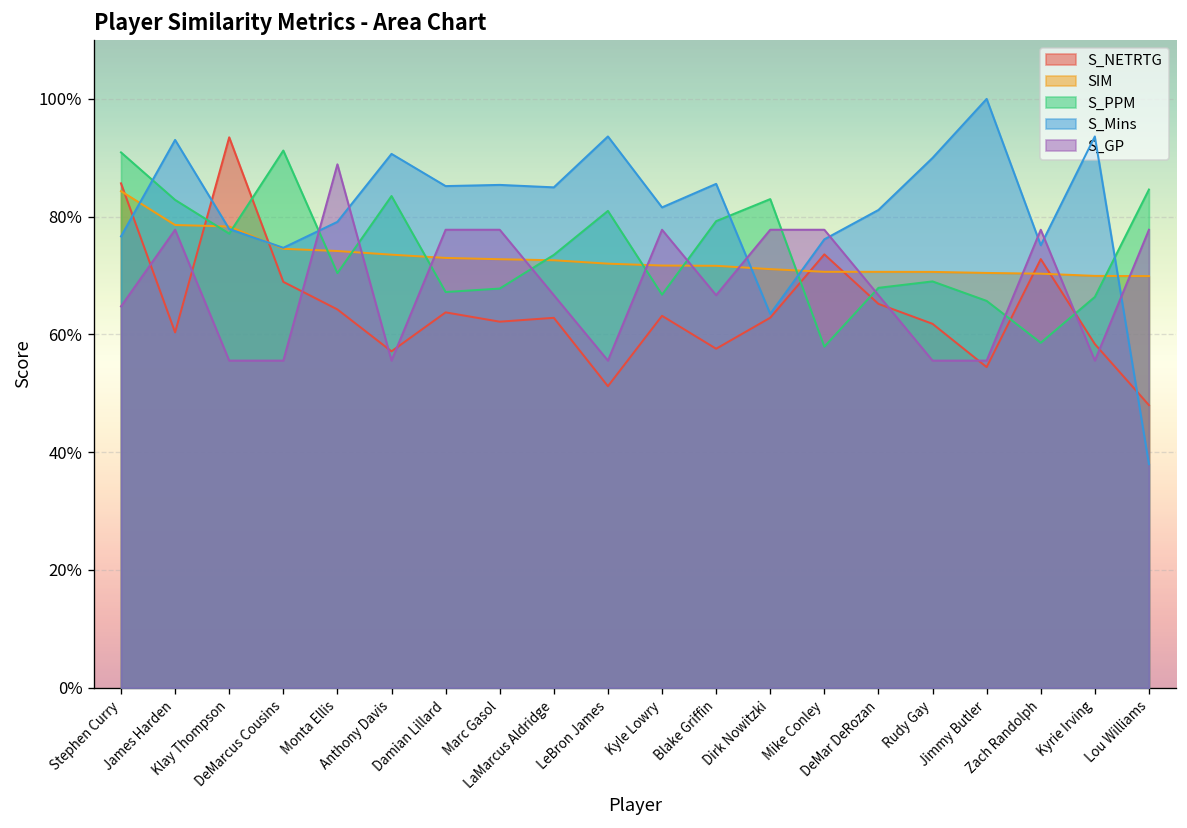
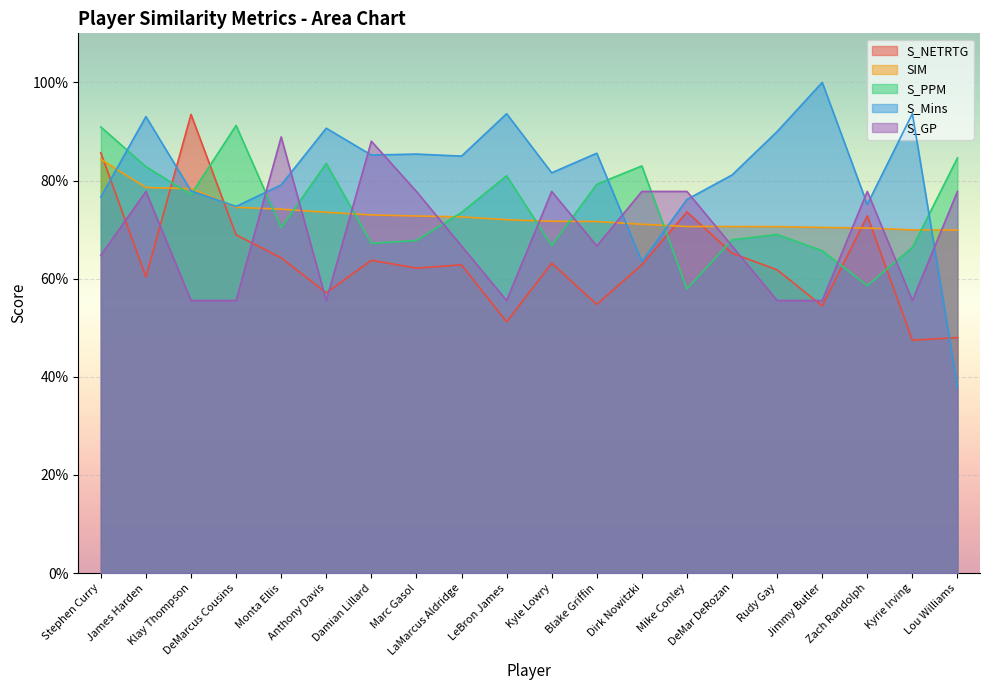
  {
    "S_NETRTG": {
      "Stephen Curry": "86%",
      "James Harden": "60%",
      "Klay Thompson": "93%",
      "DeMarcus Cousins": "69%",
      "Monta Ellis": "64%",
      "Anthony Davis": "57%",
      "Damian Lillard": "64%",
      "Marc Gasol": "62%",
      "LaMarcus Aldridge": "63%",
      "LeBron James": "51%",
      "Kyle Lowry": "63%",
-     "Blake Griffin": "58%",
+     "Blake Griffin": "55%",
      "Dirk Nowitzki": "63%",
      "Mike Conley": "74%",
      "DeMar DeRozan": "65%",
      "Rudy Gay": "62%",
      "Jimmy Butler": "54%",
      "Zach Randolph": "73%",
-     "Kyrie Irving": "58%",
+     "Kyrie Irving": "47%",
      "Lou Williams": "48%"
    },
    "SIM": {
      "Stephen Curry": "84%",
      "James Harden": "79%",
      "Monta Ellis": "74%",
      "Anthony Davis": "74%",
      "Damian Lillard": "73%",
      "Marc Gasol": "73%",
      "LaMarcus Aldridge": "73%",
      "LeBron James": "72%",
      "Kyle Lowry": "72%",
      "Blake Griffin": "72%",
      "Dirk Nowitzki": "71%",
      "Mike Conley": "71%",
      "DeMar DeRozan": "71%",
      "Rudy Gay": "71%",
      "Jimmy Butler": "70%",
      "Zach Randolph": "70%",
      "Kyrie Irving": "70%",
      "Lou Williams": "70%"
    },
    "S_PPM": {
      "Stephen Curry": "91%",
      "James Harden": "83%",
      "Klay Thompson": "77%",
      "DeMarcus Cousins": "91%",
      "Monta Ellis": "70%",
      "Anthony Davis": "84%",
      "Damian Lillard": "67%",
      "Marc Gasol": "68%",
      "LaMarcus Aldridge": "74%",
      "LeBron James": "81%",
      "Kyle Lowry": "67%",
      "Blake Griffin": "79%",
      "Dirk Nowitzki": "83%",
      "Mike Conley": "58%",
      "DeMar DeRozan": "68%",
      "Rudy Gay": "69%",
      "Jimmy Butler": "66%",
      "Zach Randolph": "59%",
      "Kyrie Irving": "66%",
      "Lou Williams": "85%"
    },
    "S_Mins": {
      "Stephen Curry": "77%",
      "James Harden": "93%",
      "Monta Ellis": "79%",
      "Anthony Davis": "91%",
      "Damian Lillard": "85%",
      "Marc Gasol": "85%",
      "LaMarcus Aldridge": "85%",
      "LeBron James": "94%",
      "Kyle Lowry": "82%",
      "Blake Griffin": "86%",
      "Dirk Nowitzki": "63%",
      "Mike Conley": "76%",
      "DeMar DeRozan": "81%",
      "Rudy Gay": "90%",
      "Jimmy Butler": "100%",
      "Zach Randolph": "75%",
      "Lou Williams": "38%"
    },
    "S_GP": {
      "Stephen Curry": "65%",
      "James Harden": "78%",
      "Klay Thompson": "56%",
      "DeMarcus Cousins": "56%",
      "Monta Ellis": "89%",
      "Anthony Davis": "56%",
-     "Damian Lillard": "78%",
+     "Damian Lillard": "88%",
      "Marc Gasol": "78%",
      "LaMarcus Aldridge": "67%",
      "LeBron James": "56%",
      "Kyle Lowry": "78%",
      "Blake Griffin": "67%",
      "Dirk Nowitzki": "78%",
      "Mike Conley": "78%",
      "DeMar DeRozan": "67%",
      "Rudy Gay": "56%",
      "Jimmy Butler": "56%",
      "Zach Randolph": "78%",
      "Kyrie Irving": "56%",
      "Lou Williams": "78%"
    }
  }
